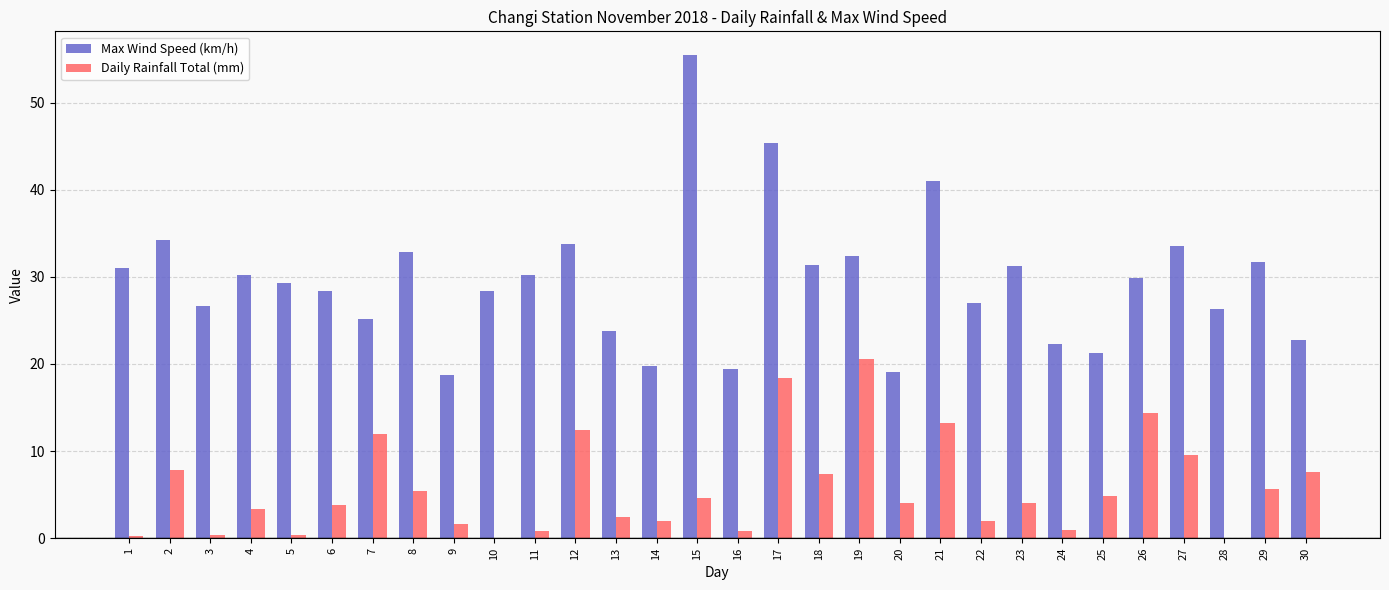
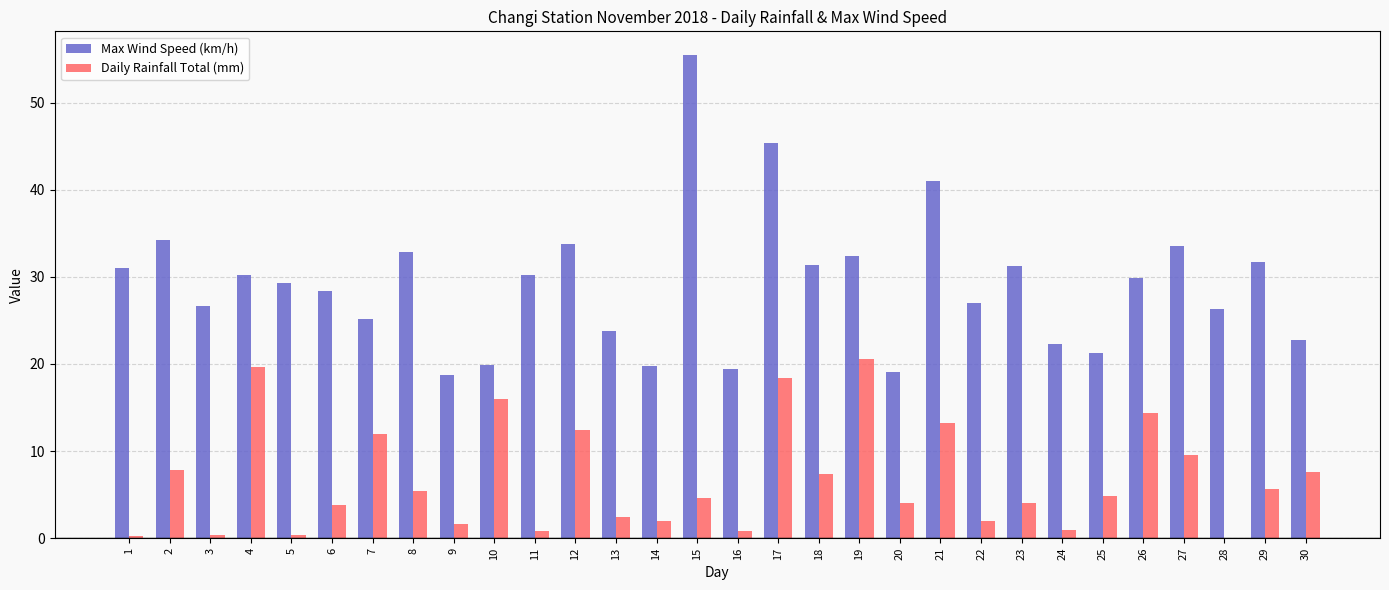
  {
    "Max Wind Speed (km/h)": {
      "1": 31,
      "2": 34,
      "3": 27,
      "4": 30,
      "5": 29,
      "6": 28,
      "7": 25,
      "8": 33,
      "9": 19,
-     "10": 28,
+     "10": 20,
      "11": 30,
      "12": 34,
      "13": 24,
      "14": 20,
      "15": 55,
      "16": 19,
      "17": 45,
      "18": 31,
      "19": 32,
      "20": 19,
      "21": 41,
      "22": 27,
      "23": 31,
      "24": 22,
      "25": 21,
      "26": 30,
      "27": 34,
      "28": 26,
      "29": 32,
      "30": 23
    },
    "Daily Rainfall Total (mm)": {
      "2": 8,
      "3": 0,
-     "4": 3,
+     "4": 20,
      "5": 0,
      "6": 4,
      "7": 12,
      "8": 5,
      "9": 2,
-     "10": 0,
+     "10": 16,
      "11": 1,
      "12": 12,
      "13": 2,
      "14": 2,
      "15": 5,
      "16": 1,
      "17": 18,
      "18": 7,
      "19": 21,
      "20": 4,
      "21": 13,
      "22": 2,
      "23": 4,
      "24": 1,
      "25": 5,
      "26": 14,
      "27": 10,
      "28": 0,
      "29": 6,
      "30": 8
    }
  }
